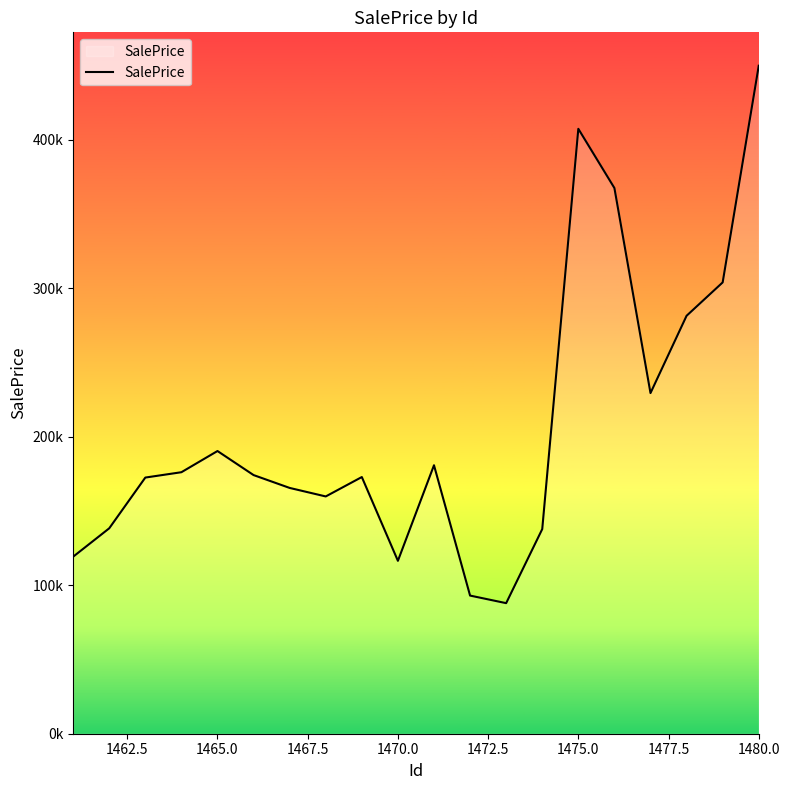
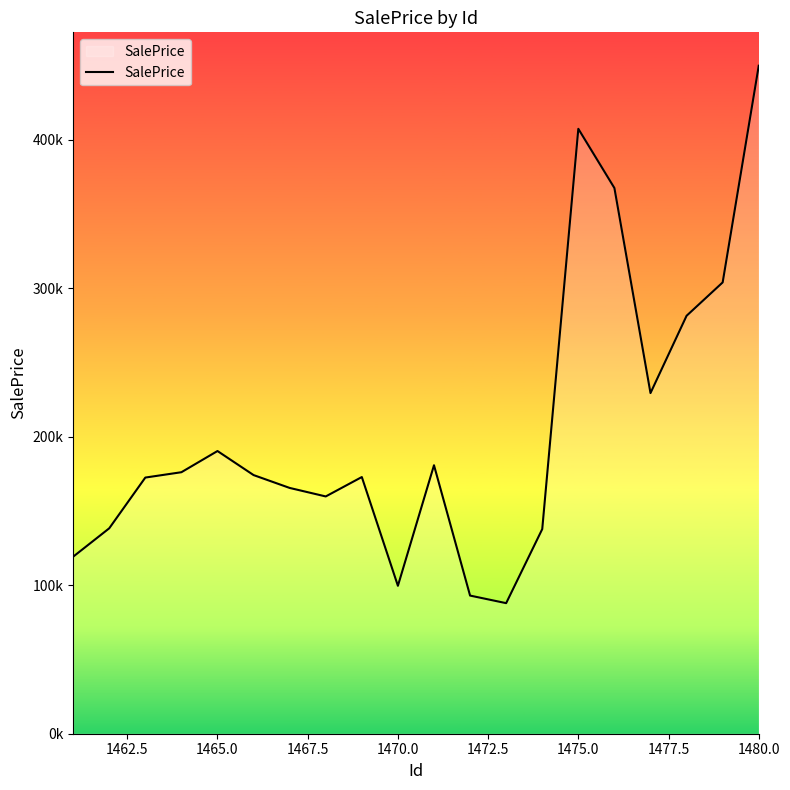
  {
    "1465.0": 190000,
-   "1470.0": 116000,
+   "1470.0": 100000,
    "1475.0": 407000,
    "1480.0": 450000
  }
